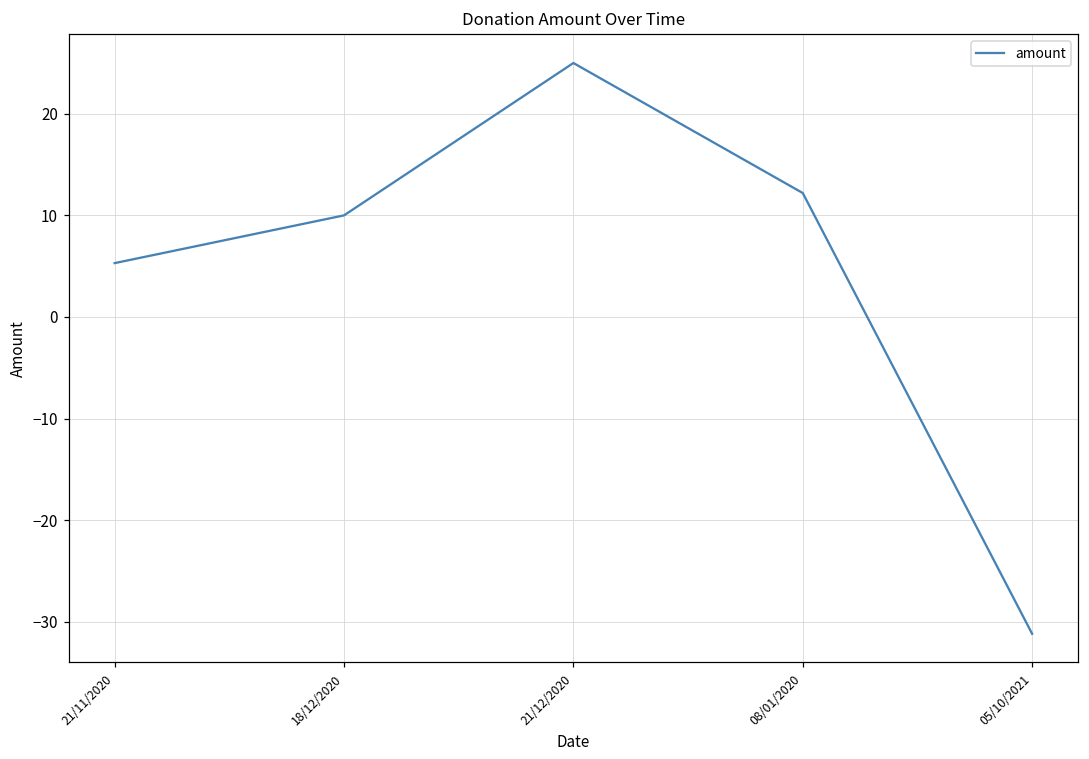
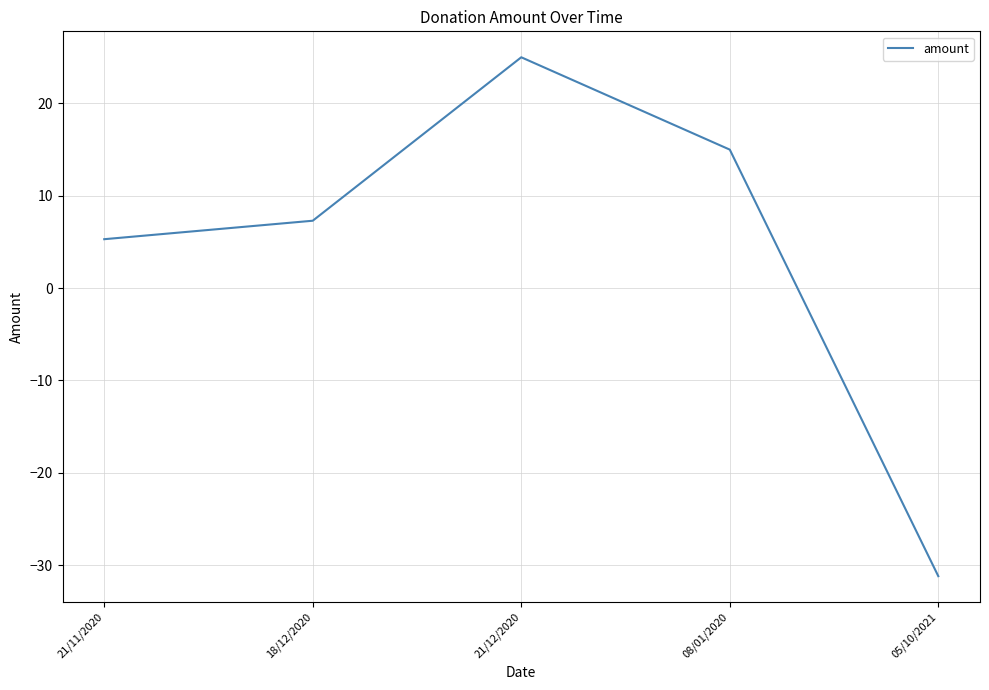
  {
    "21/11/2020": 5,
-   "18/12/2020": 10,
+   "18/12/2020": 7,
    "21/12/2020": 25,
-   "08/01/2020": 12,
+   "08/01/2020": 15,
    "05/10/2021": -31
  }
